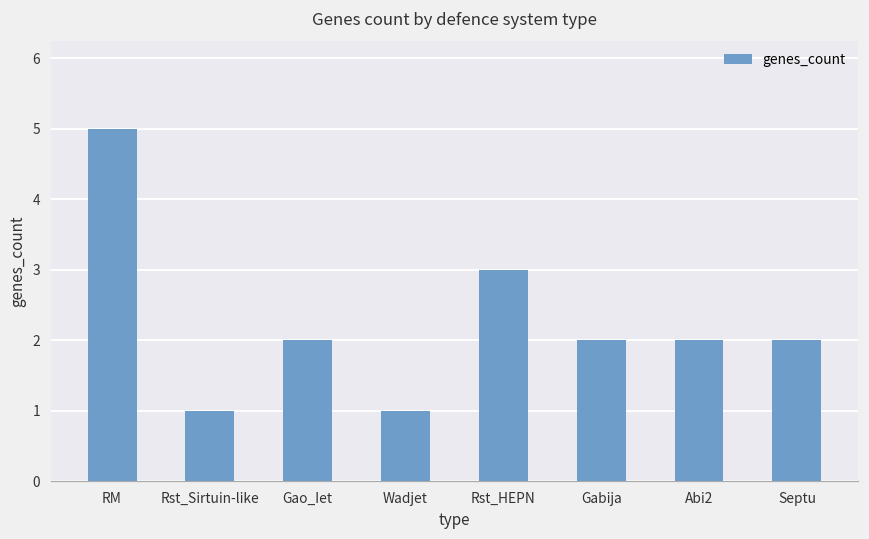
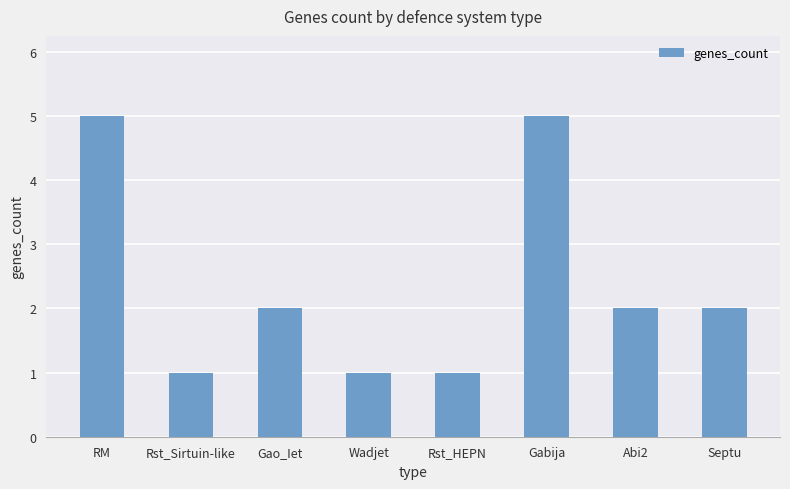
  {
    "RM": 5,
    "Rst_Sirtuin-like": 1,
    "Gao_Iet": 2,
    "Wadjet": 1,
-   "Rst_HEPN": 3,
-   "Gabija": 2,
+   "Rst_HEPN": 1,
+   "Gabija": 5,
    "Abi2": 2,
    "Septu": 2
  }
